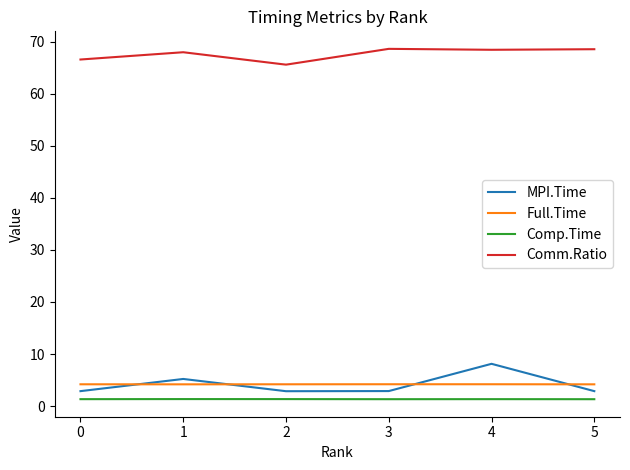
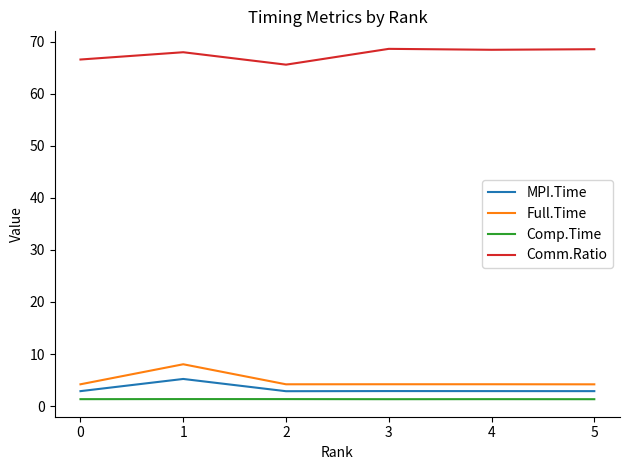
  {
    "MPI.Time": {
      "0": 3,
      "1": 5,
      "2": 3,
      "3": 3,
-     "4": 8,
+     "4": 3,
      "5": 3
    },
    "Full.Time": {
      "0": 4,
-     "1": 4,
+     "1": 8,
      "2": 4,
      "3": 4,
      "4": 4,
      "5": 4
    },
    "Comp.Time": {
      "0": 1,
      "1": 1,
      "2": 1,
      "3": 1,
      "4": 1,
      "5": 1
    },
    "Comm.Ratio": {
      "0": 67,
      "1": 68,
      "2": 66,
      "3": 69,
      "4": 68,
      "5": 69
    }
  }
